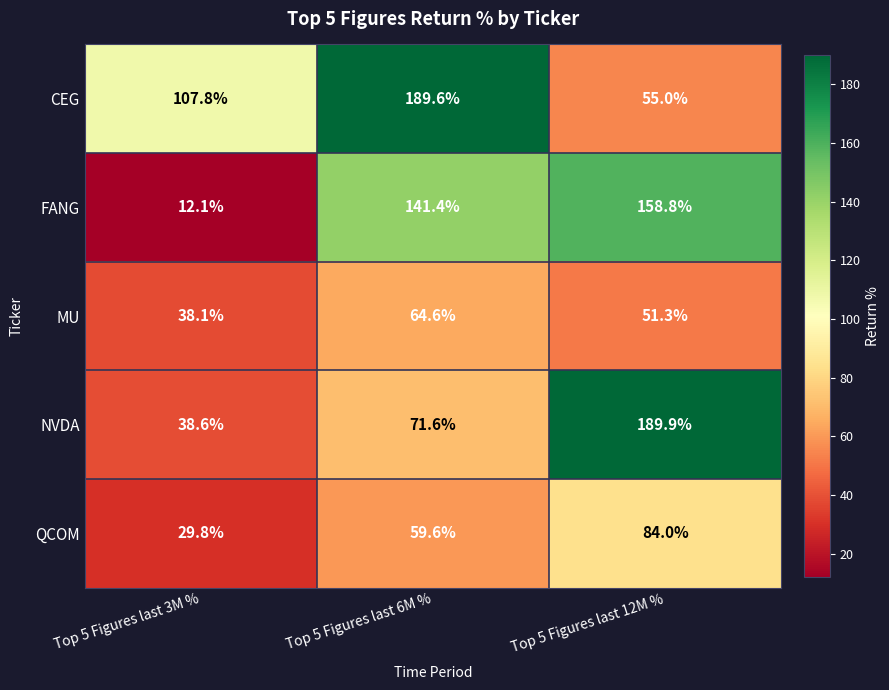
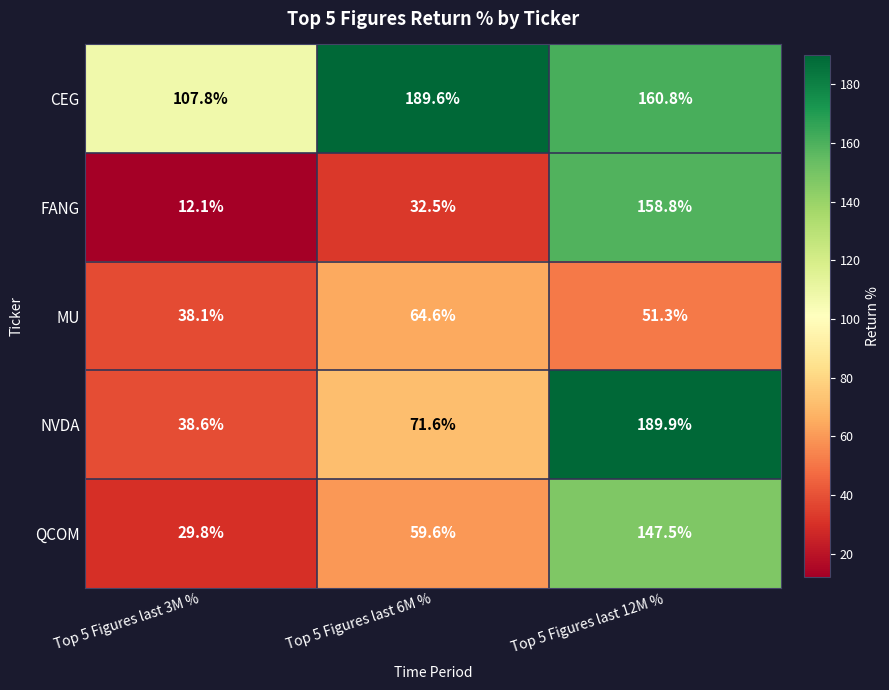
  {
    "CEG": {
      "Top 5 Figures last 3M %": "107.8%",
      "Top 5 Figures last 6M %": "189.6%",
-     "Top 5 Figures last 12M %": "55.0%"
+     "Top 5 Figures last 12M %": "160.8%"
    },
    "FANG": {
      "Top 5 Figures last 3M %": "12.1%",
-     "Top 5 Figures last 6M %": "141.4%",
+     "Top 5 Figures last 6M %": "32.5%",
      "Top 5 Figures last 12M %": "158.8%"
    },
    "MU": {
      "Top 5 Figures last 3M %": "38.1%",
      "Top 5 Figures last 6M %": "64.6%",
      "Top 5 Figures last 12M %": "51.3%"
    },
    "NVDA": {
      "Top 5 Figures last 3M %": "38.6%",
      "Top 5 Figures last 6M %": "71.6%",
      "Top 5 Figures last 12M %": "189.9%"
    },
    "QCOM": {
      "Top 5 Figures last 3M %": "29.8%",
      "Top 5 Figures last 6M %": "59.6%",
-     "Top 5 Figures last 12M %": "84.0%"
+     "Top 5 Figures last 12M %": "147.5%"
    }
  }
